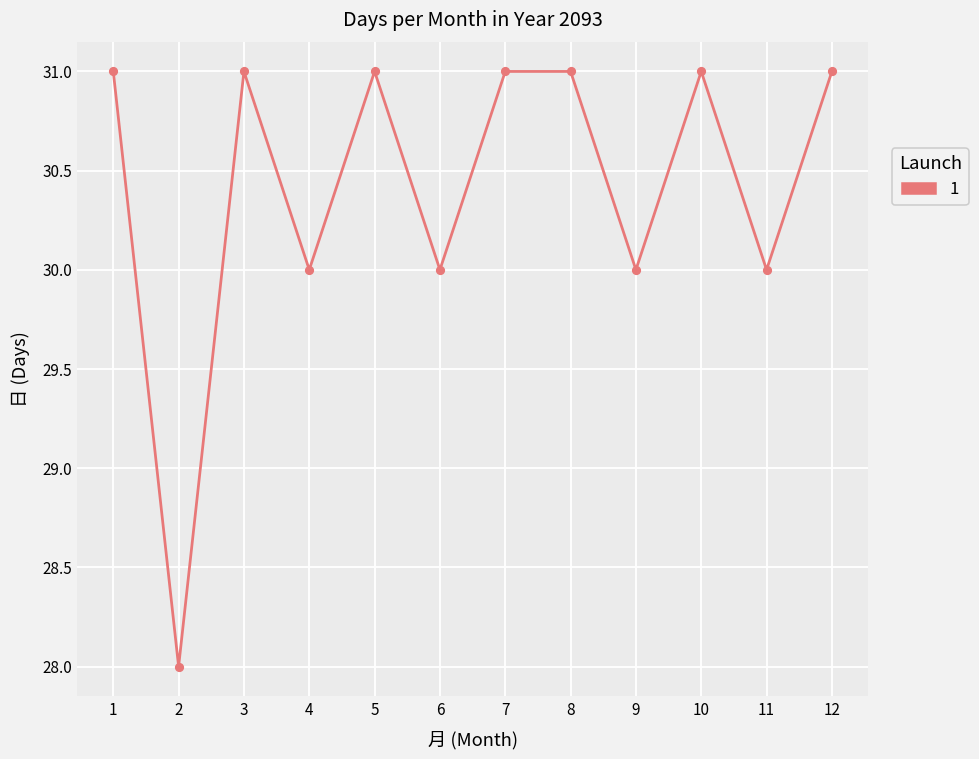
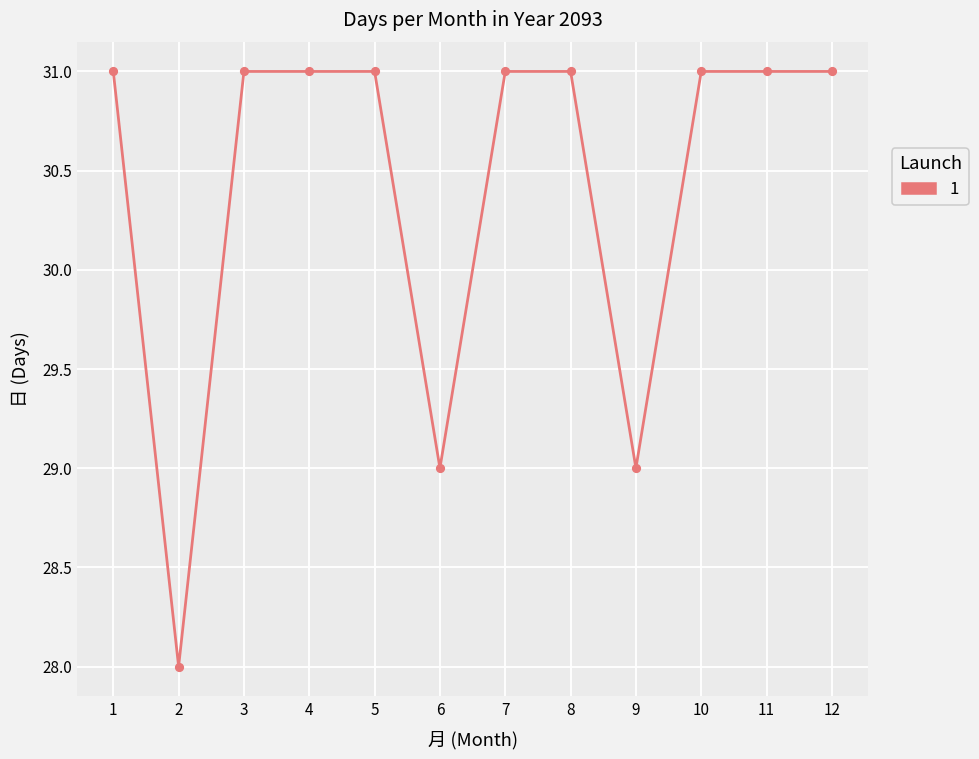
  {
    "1": 31,
    "2": 28,
    "3": 31,
-   "4": 30,
+   "4": 31,
    "5": 31,
-   "6": 30,
+   "6": 29,
    "7": 31,
    "8": 31,
-   "9": 30,
+   "9": 29,
    "10": 31,
-   "11": 30,
+   "11": 31,
    "12": 31
  }
